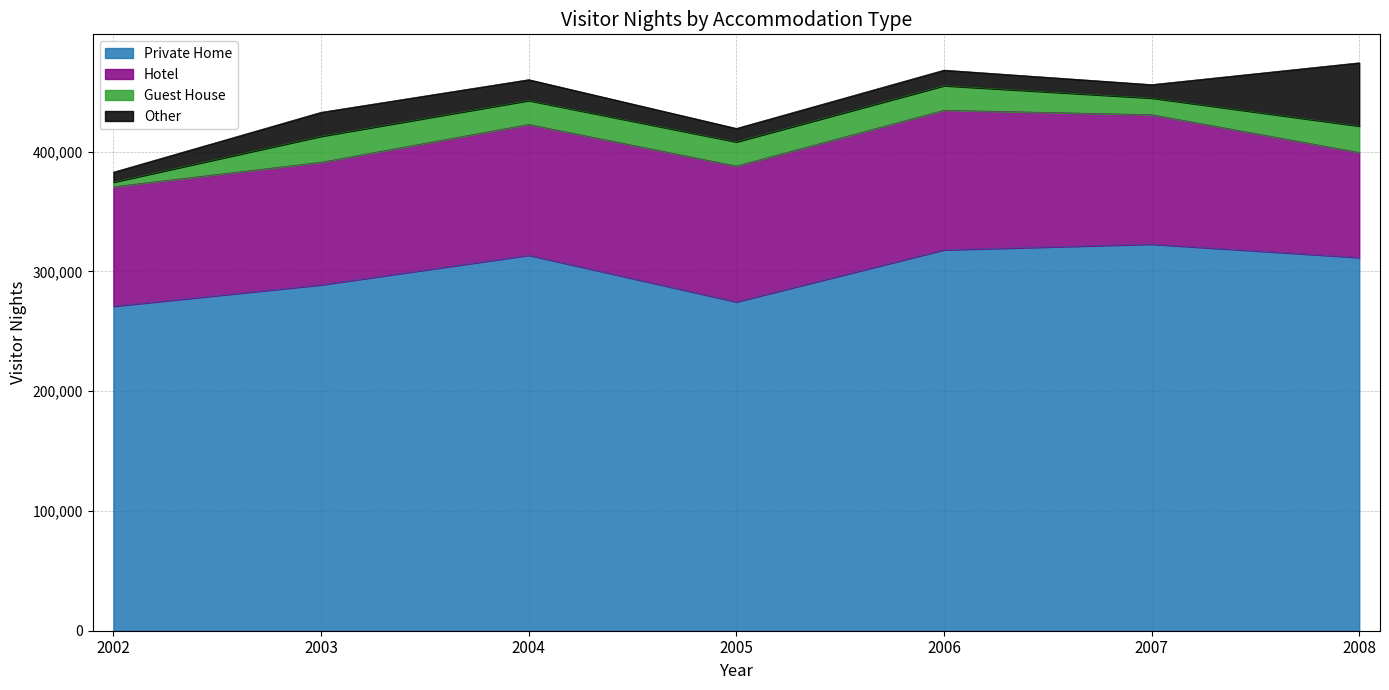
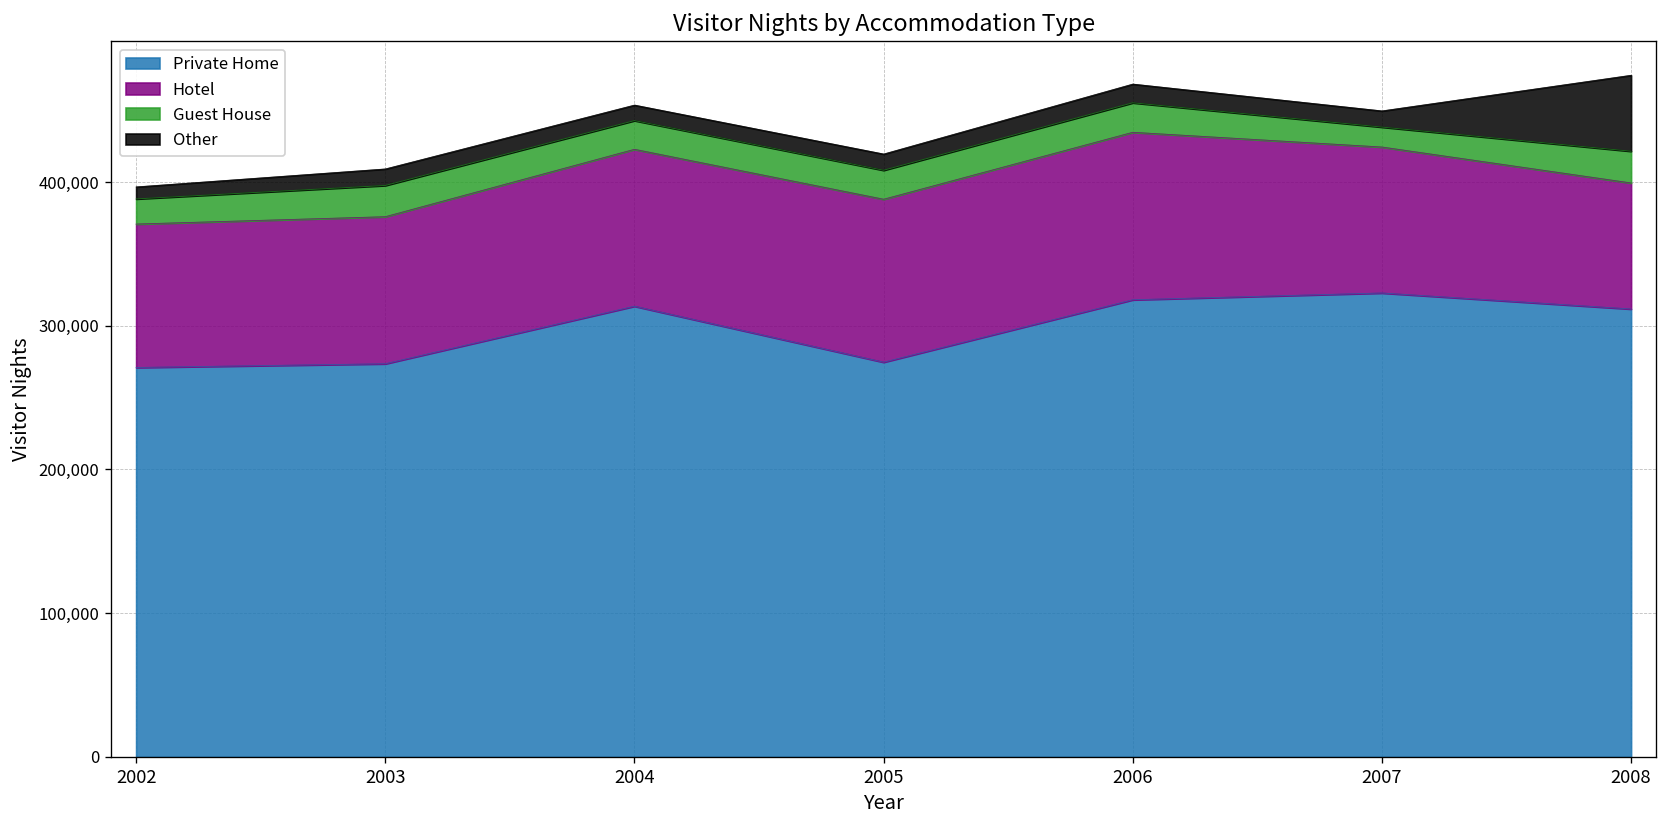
  {
    "Private Home": {
      "2002": "271,000",
-     "2003": "289,000",
+     "2003": "274,000",
      "2004": "314,000",
      "2005": "275,000",
      "2006": "318,000",
      "2007": "323,000",
      "2008": "312,000"
    },
    "Hotel": {
      "2002": "100,000",
      "2003": "102,000",
      "2004": "109,000",
      "2005": "113,000",
      "2006": "117,000",
-     "2007": "108,000",
+     "2007": "102,000",
      "2008": "88,000"
    },
    "Guest House": {
-     "2002": "4,000",
+     "2002": "17,000",
      "2003": "22,000",
      "2004": "20,000",
      "2005": "20,000",
      "2006": "21,000",
      "2007": "14,000",
      "2008": "22,000"
    },
    "Other": {
      "2002": "8,000",
-     "2003": "20,000",
-     "2004": "17,000",
+     "2003": "11,000",
+     "2004": "11,000",
      "2005": "11,000",
      "2006": "13,000",
      "2007": "11,000",
      "2008": "53,000"
    }
  }
